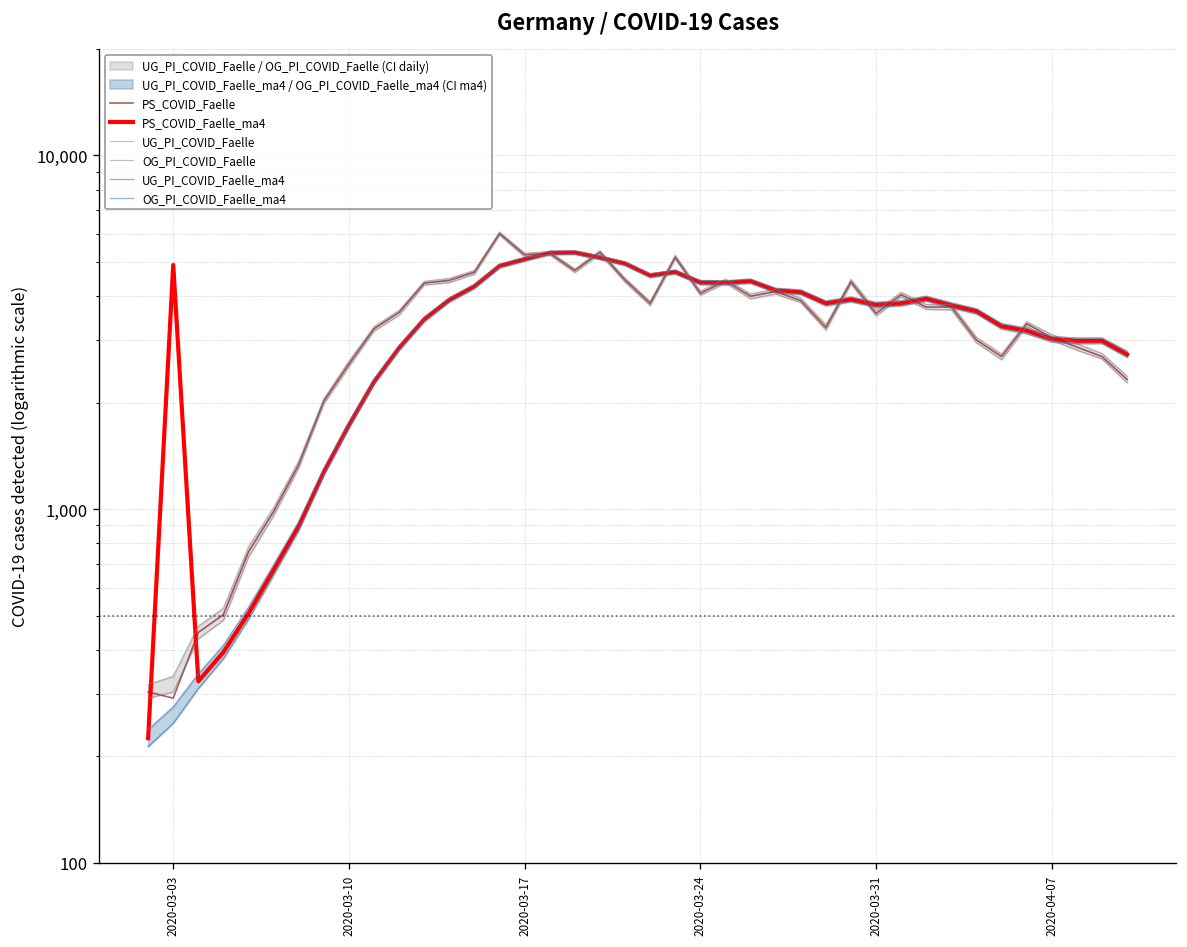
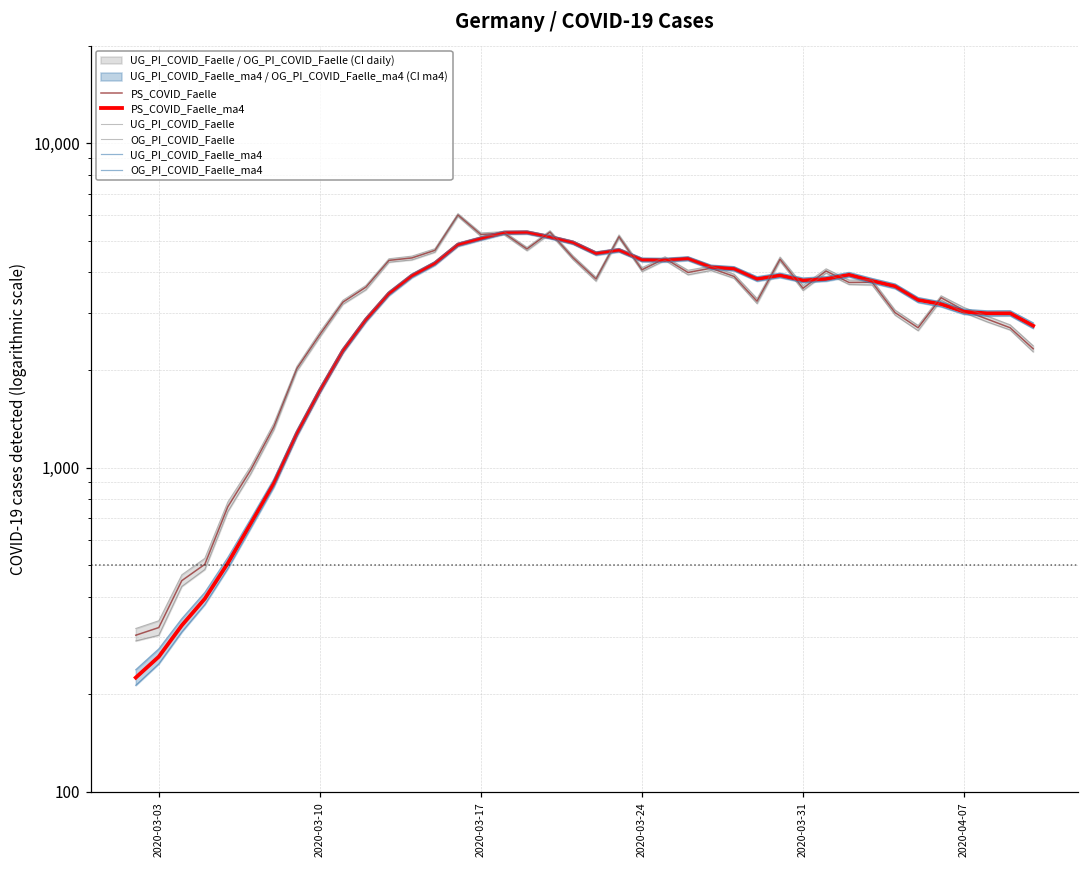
  {
    "PS_COVID_Faelle": {
-     "2020-03-03": "290"
+     "2020-03-03": "320"
    },
    "PS_COVID_Faelle_ma4": {
-     "2020-03-03": "4,900"
+     "2020-03-03": "260"
    }
  }
